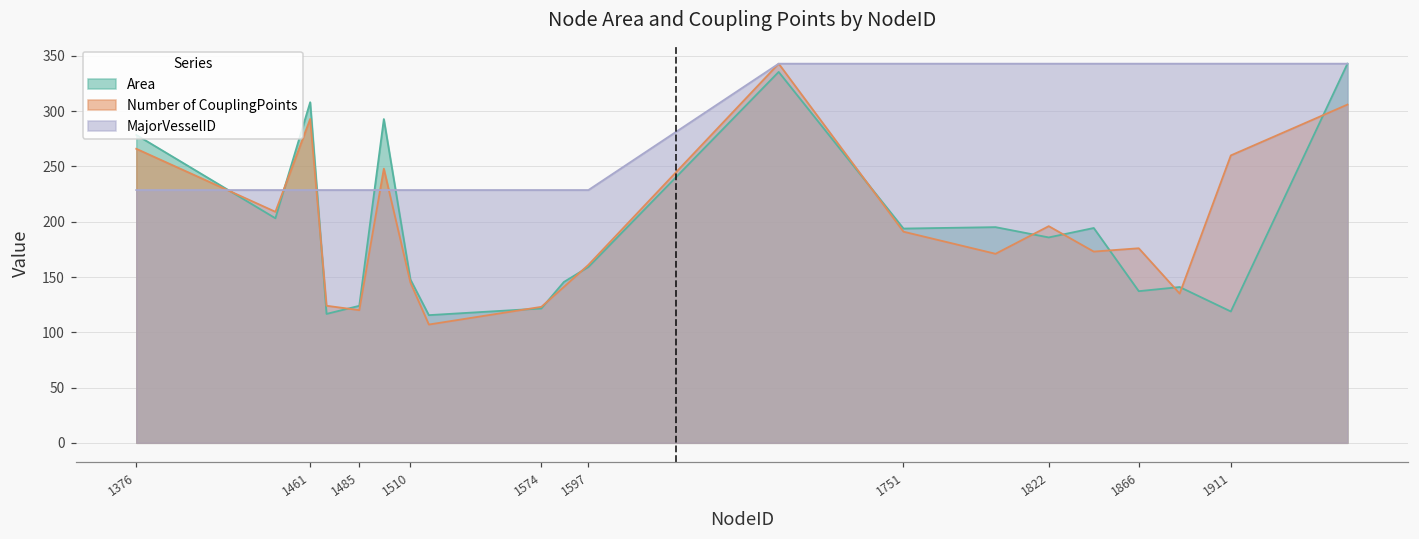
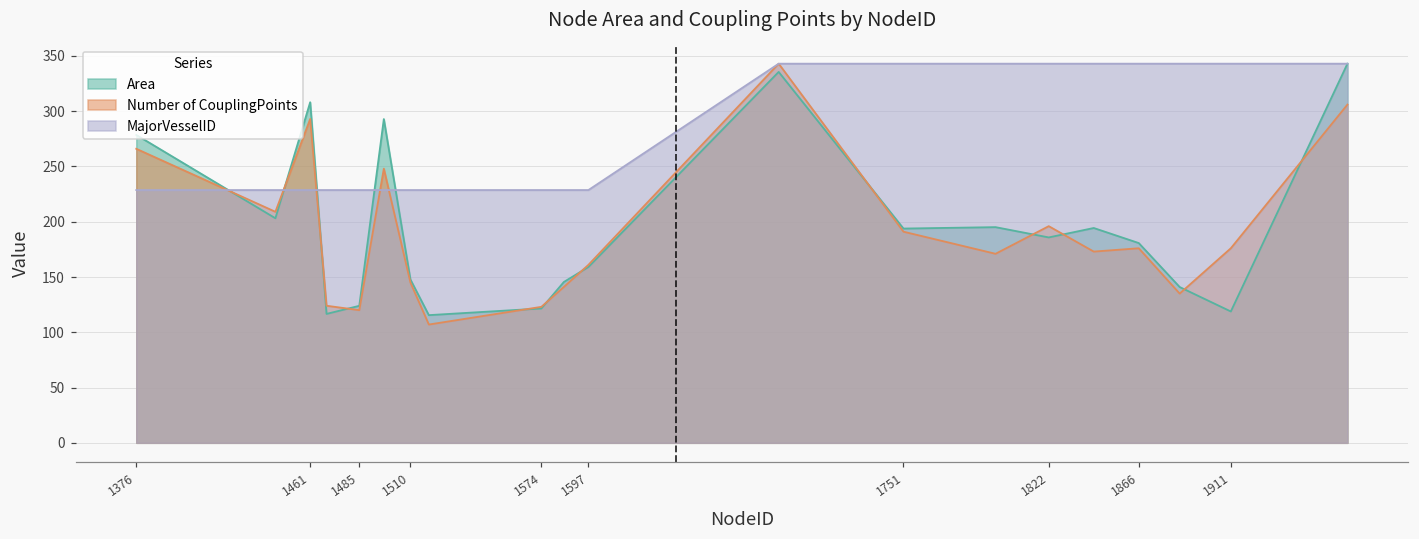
  {
    "Area": {
      "1461": 308,
      "1485": 124,
      "1510": 148,
      "1751": 194,
      "1822": 186,
-     "1866": 137,
+     "1866": 181,
      "1911": 119
    },
    "Number of CouplingPoints": {
      "1376": 266,
      "1461": 293,
      "1485": 120,
      "1510": 145,
      "1751": 191,
      "1822": 196,
      "1866": 176,
-     "1911": 260
+     "1911": 176
    },
    "MajorVesselID": {
      "1376": 229,
      "1461": 229,
      "1485": 229,
      "1510": 229,
      "1574": 229,
      "1597": 229,
      "1751": 343,
      "1822": 343,
      "1866": 343,
      "1911": 343
    }
  }
